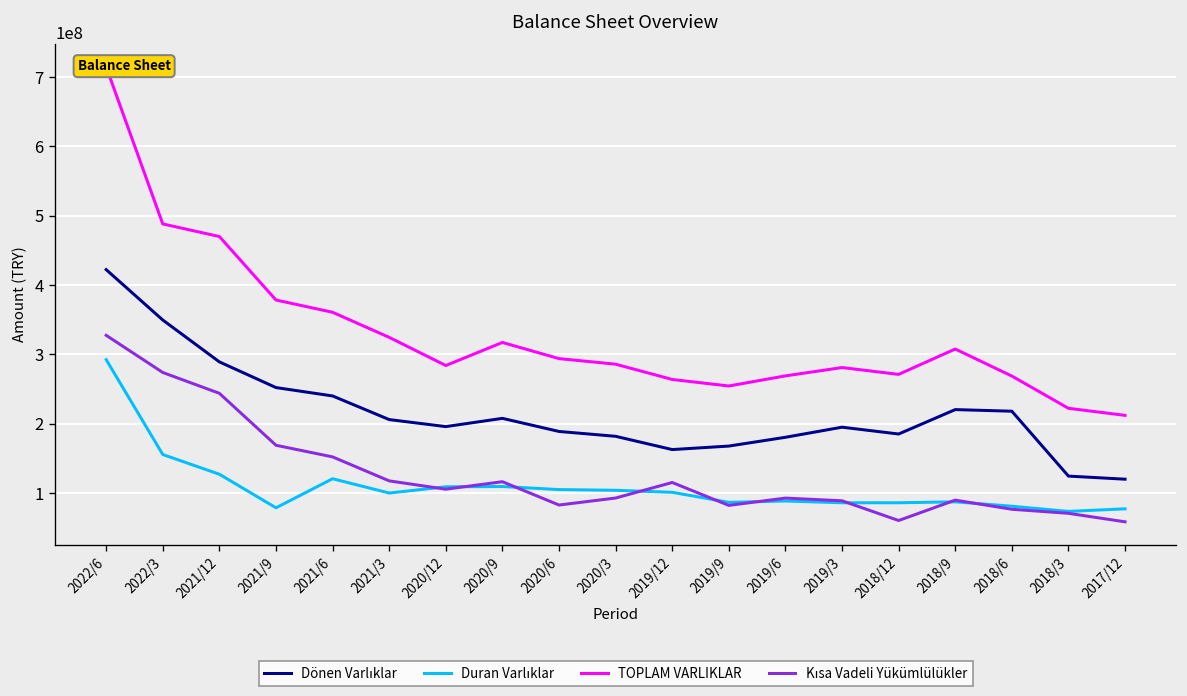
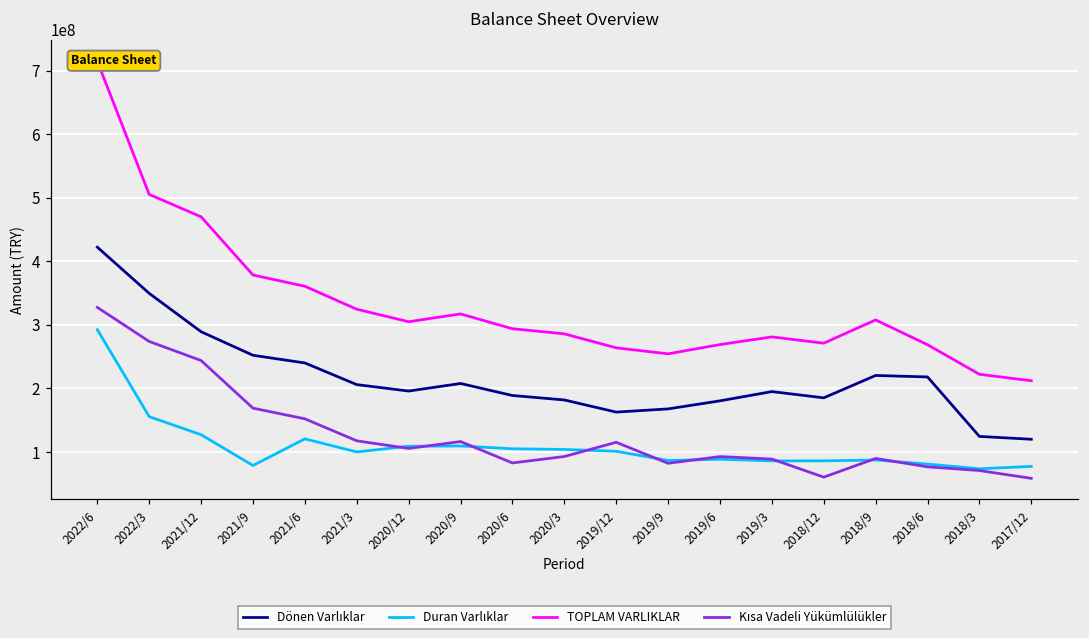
  {
    "Dönen Varlıklar": {
      "2022/6": 420000000,
      "2022/3": 350000000,
      "2021/12": 290000000,
      "2021/9": 250000000,
      "2021/6": 240000000,
      "2021/3": 210000000,
      "2020/12": 200000000,
      "2020/9": 210000000,
      "2020/6": 190000000,
      "2020/3": 180000000,
      "2019/12": 160000000,
      "2019/9": 170000000,
      "2019/6": 180000000,
      "2019/3": 200000000,
      "2018/12": 190000000,
      "2018/9": 220000000,
      "2018/6": 220000000,
      "2018/3": 120000000,
      "2017/12": 120000000
    },
    "Duran Varlıklar": {
      "2022/6": 290000000,
      "2022/3": 160000000,
      "2021/12": 130000000,
      "2021/9": 80000000,
      "2021/6": 120000000,
      "2021/3": 100000000,
      "2020/9": 110000000,
      "2020/6": 110000000,
      "2020/3": 100000000,
      "2019/12": 100000000,
      "2019/9": 90000000,
      "2018/12": 90000000,
      "2017/12": 80000000
    },
    "TOPLAM VARLIKLAR": {
-     "2022/3": 490000000,
+     "2022/3": 510000000,
      "2021/12": 470000000,
      "2021/9": 380000000,
      "2021/6": 360000000,
      "2021/3": 320000000,
-     "2020/12": 280000000,
+     "2020/12": 300000000,
      "2020/9": 320000000,
      "2020/6": 290000000,
      "2020/3": 290000000,
      "2019/12": 260000000,
      "2019/9": 250000000,
      "2019/6": 270000000,
      "2019/3": 280000000,
      "2018/12": 270000000,
      "2018/9": 310000000,
      "2018/6": 270000000,
      "2018/3": 220000000,
      "2017/12": 210000000
    },
    "Kısa Vadeli Yükümlülükler": {
      "2022/6": 330000000,
      "2022/3": 270000000,
      "2021/12": 240000000,
      "2021/9": 170000000,
      "2021/6": 150000000,
      "2021/3": 120000000,
      "2020/9": 120000000,
      "2020/6": 80000000,
      "2020/3": 90000000,
      "2019/12": 120000000,
      "2019/9": 80000000,
      "2018/12": 60000000,
      "2017/12": 60000000
    }
  }
